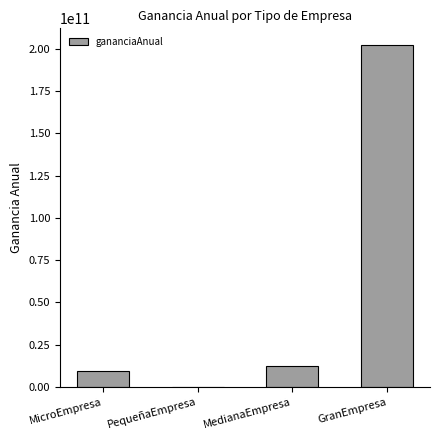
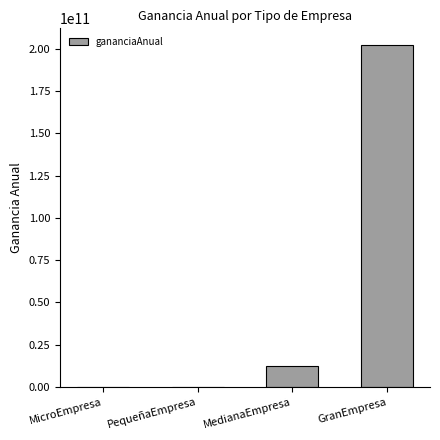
  {
-   "MicroEmpresa": 9000000000,
+   "MicroEmpresa": 0,
    "MedianaEmpresa": 12000000000,
    "GranEmpresa": 202000000000
  }
